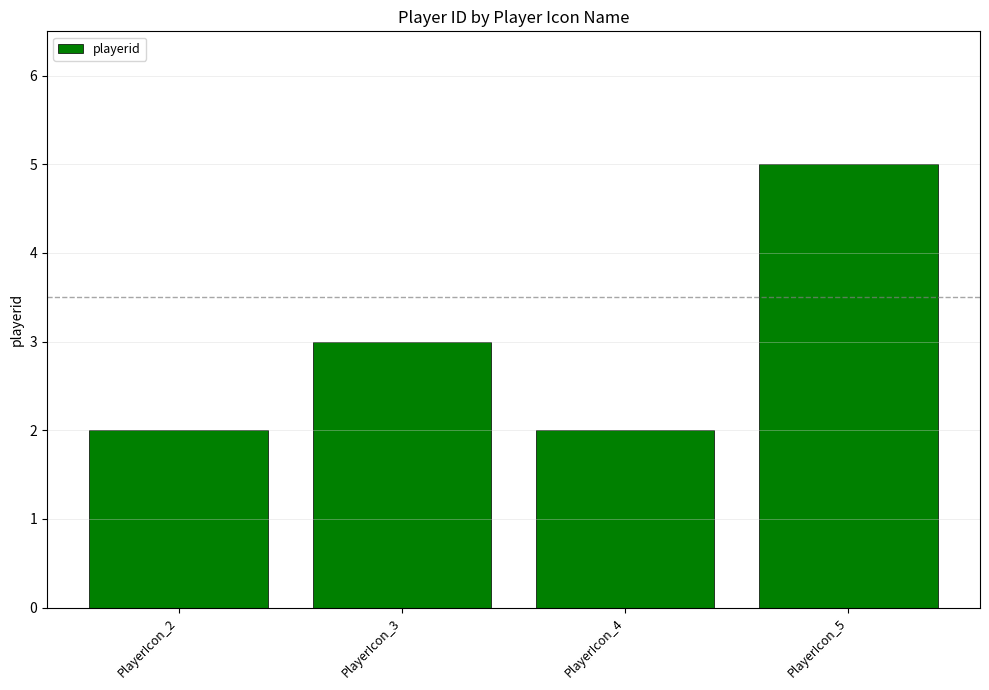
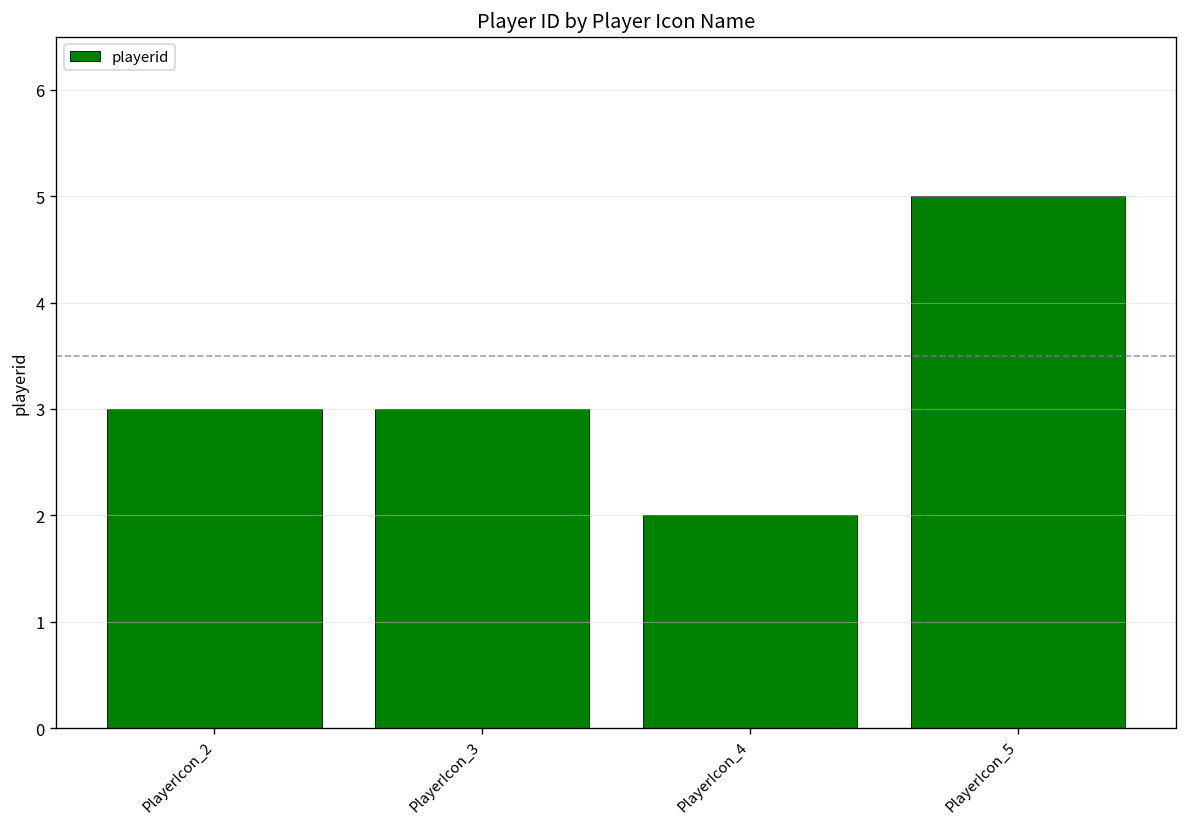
  {
-   "PlayerIcon_2": 2,
+   "PlayerIcon_2": 3,
    "PlayerIcon_3": 3,
    "PlayerIcon_4": 2,
    "PlayerIcon_5": 5
  }
